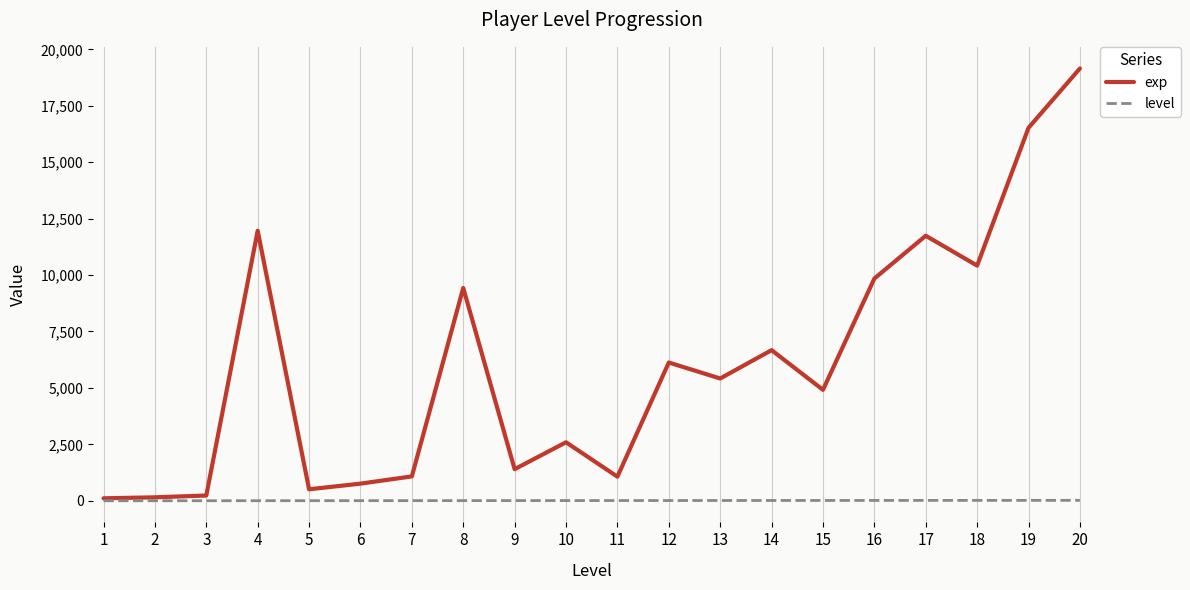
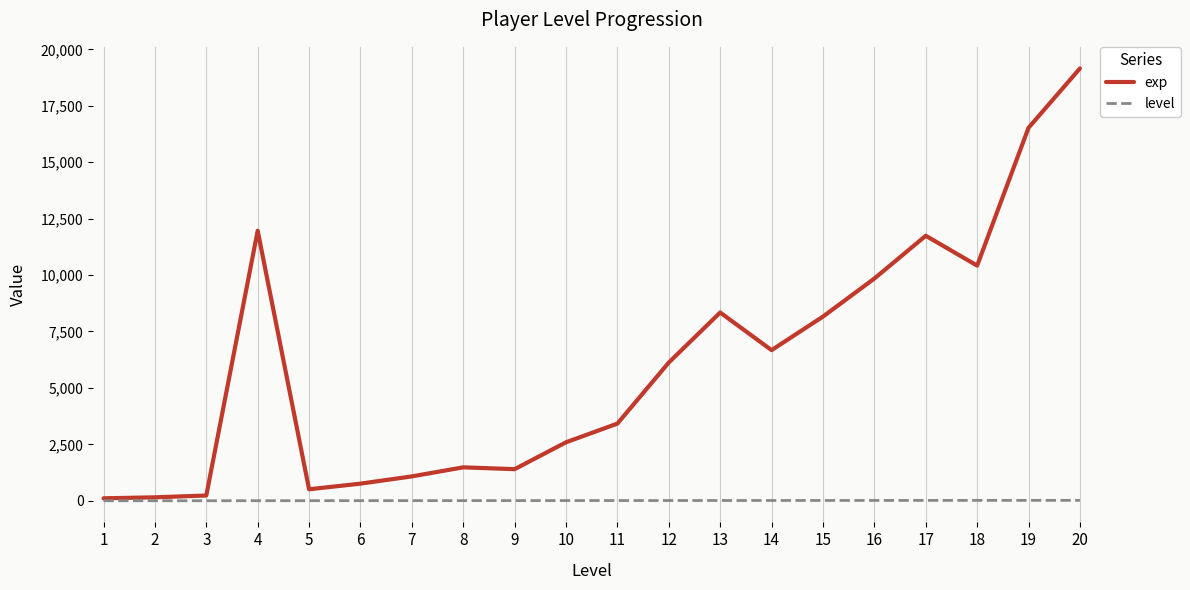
  {
    "exp": {
      "2": "200",
      "3": "200",
      "4": "12,000",
      "5": "500",
      "6": "800",
      "7": "1,100",
-     "8": "9,400",
+     "8": "1,500",
      "9": "1,400",
      "10": "2,600",
-     "11": "1,100",
+     "11": "3,400",
      "12": "6,100",
-     "13": "5,400",
+     "13": "8,300",
      "14": "6,700",
-     "15": "4,900",
+     "15": "8,200",
      "16": "9,800",
      "17": "11,700",
      "18": "10,400",
      "19": "16,500",
      "20": "19,200"
    },
    "level": {
      "2": "0",
      "3": "0",
      "4": "0",
      "5": "0",
      "6": "0",
      "7": "0",
      "8": "0",
      "9": "0",
      "10": "0",
      "11": "0",
      "12": "0",
      "13": "0",
      "14": "0",
      "15": "0",
      "16": "0",
      "17": "0",
      "18": "0",
      "19": "0",
      "20": "0"
    }
  }
